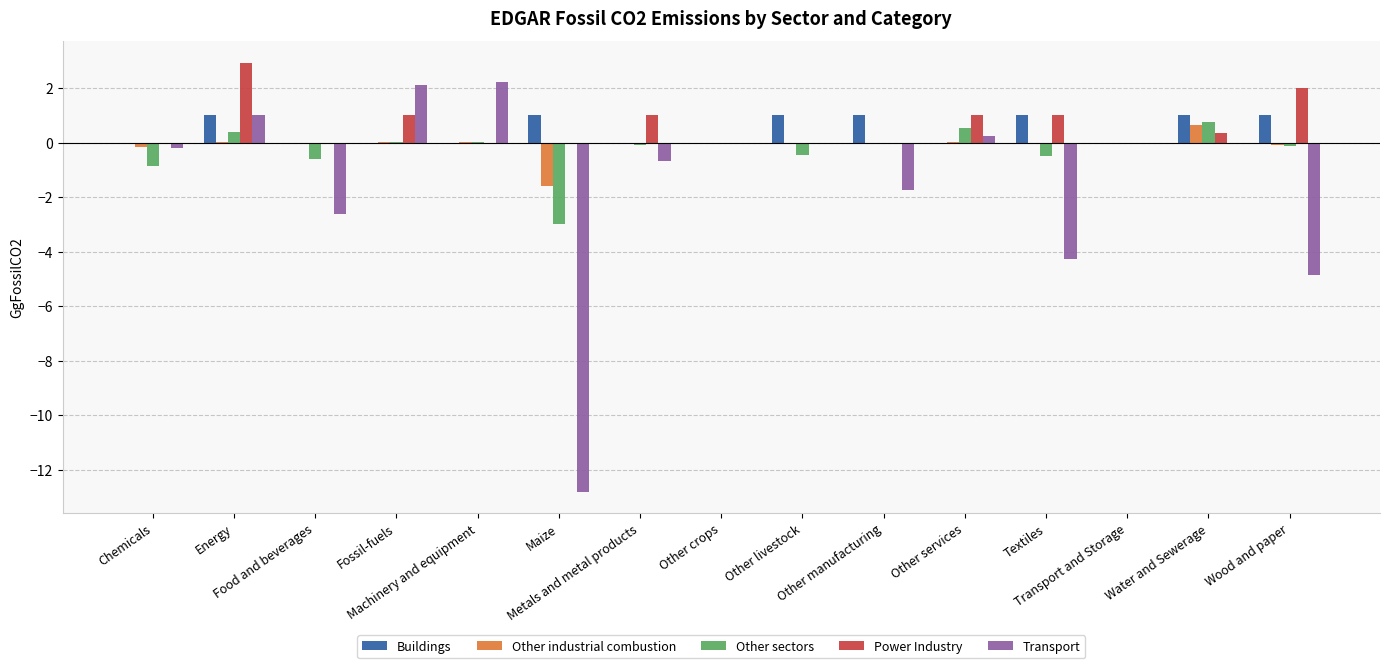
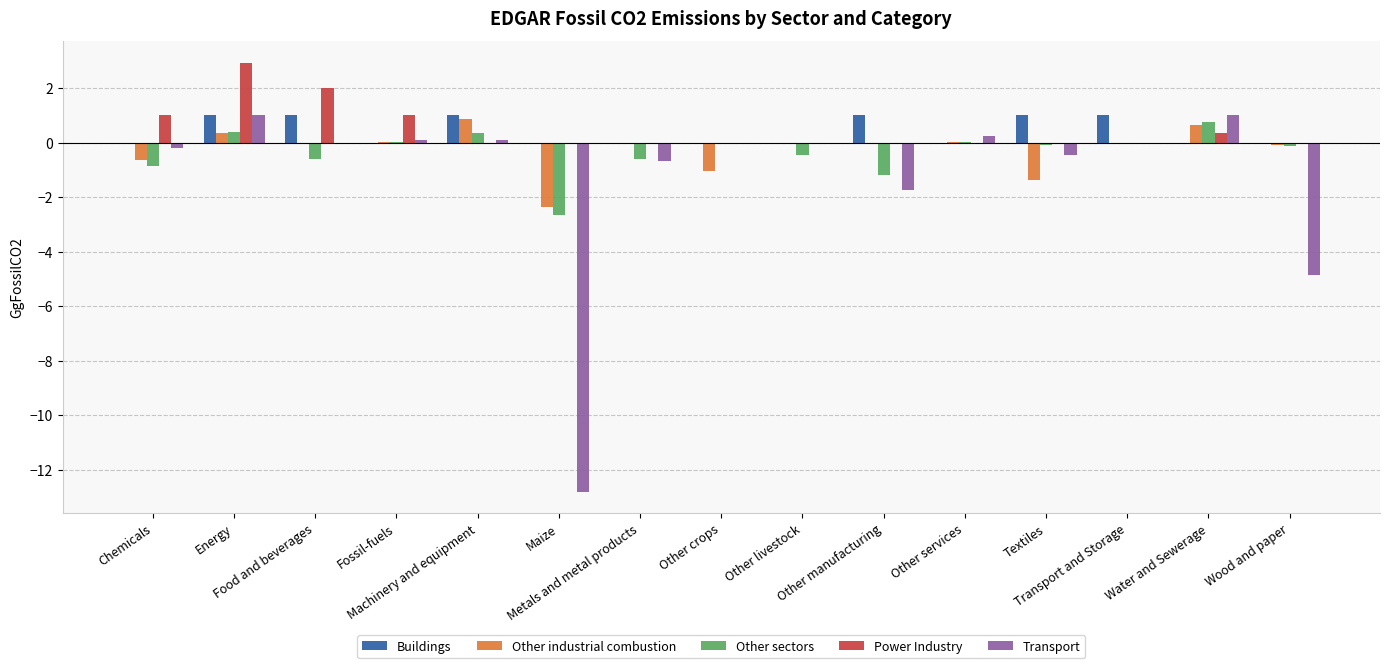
  {
    "Buildings": {
      "Chemicals": 0,
      "Energy": 1,
-     "Food and beverages": 0,
+     "Food and beverages": 1,
      "Fossil-fuels": 0,
-     "Machinery and equipment": 0,
-     "Maize": 1,
+     "Machinery and equipment": 1,
+     "Maize": 0,
      "Metals and metal products": 0,
      "Other crops": 0,
-     "Other livestock": 1,
+     "Other livestock": 0,
      "Other manufacturing": 1,
      "Textiles": 1,
-     "Transport and Storage": 0,
-     "Water and Sewerage": 1,
-     "Wood and paper": 1
+     "Transport and Storage": 1,
+     "Water and Sewerage": 0,
+     "Wood and paper": 0
    },
    "Other industrial combustion": {
-     "Chemicals": -0.2,
-     "Energy": 0.0,
-     "Machinery and equipment": 0.0,
-     "Maize": -1.6,
-     "Other crops": 0.0,
-     "Textiles": -0.1,
+     "Chemicals": -0.7,
+     "Energy": 0.3,
+     "Machinery and equipment": 0.9,
+     "Maize": -2.4,
+     "Other crops": -1.0,
+     "Textiles": -1.4,
      "Water and Sewerage": 0.7
    },
    "Other sectors": {
      "Chemicals": -0.9,
      "Energy": 0.4,
      "Food and beverages": -0.6,
-     "Machinery and equipment": 0.0,
-     "Maize": -3.0,
-     "Metals and metal products": -0.1,
+     "Machinery and equipment": 0.4,
+     "Maize": -2.7,
+     "Metals and metal products": -0.6,
      "Other livestock": -0.4,
-     "Other manufacturing": 0.0,
-     "Other services": 0.5,
-     "Textiles": -0.5,
+     "Other manufacturing": -1.2,
+     "Other services": 0.0,
+     "Textiles": -0.1,
      "Water and Sewerage": 0.7,
      "Wood and paper": -0.1
    },
    "Power Industry": {
-     "Chemicals": 0,
+     "Chemicals": 1,
      "Energy": 3,
-     "Food and beverages": 0,
+     "Food and beverages": 2,
      "Fossil-fuels": 1,
      "Machinery and equipment": 0,
      "Maize": 0,
-     "Metals and metal products": 1,
+     "Metals and metal products": 0,
      "Other crops": 0,
      "Other livestock": 0,
      "Other manufacturing": 0,
-     "Other services": 1,
-     "Textiles": 1,
+     "Other services": 0,
+     "Textiles": 0,
      "Transport and Storage": 0,
      "Water and Sewerage": 0.3,
-     "Wood and paper": 2
+     "Wood and paper": 0
    },
    "Transport": {
      "Chemicals": -0.2,
      "Energy": 1.0,
-     "Food and beverages": -2.6,
-     "Fossil-fuels": 2.1,
-     "Machinery and equipment": 2.2,
+     "Food and beverages": 0.0,
+     "Fossil-fuels": 0.1,
+     "Machinery and equipment": 0.1,
      "Maize": -12.8,
      "Metals and metal products": -0.7,
      "Other manufacturing": -1.7,
      "Other services": 0.2,
-     "Textiles": -4.3,
+     "Textiles": -0.5,
      "Transport and Storage": 0.0,
-     "Water and Sewerage": 0,
+     "Water and Sewerage": 1,
      "Wood and paper": -4.9
    }
  }
